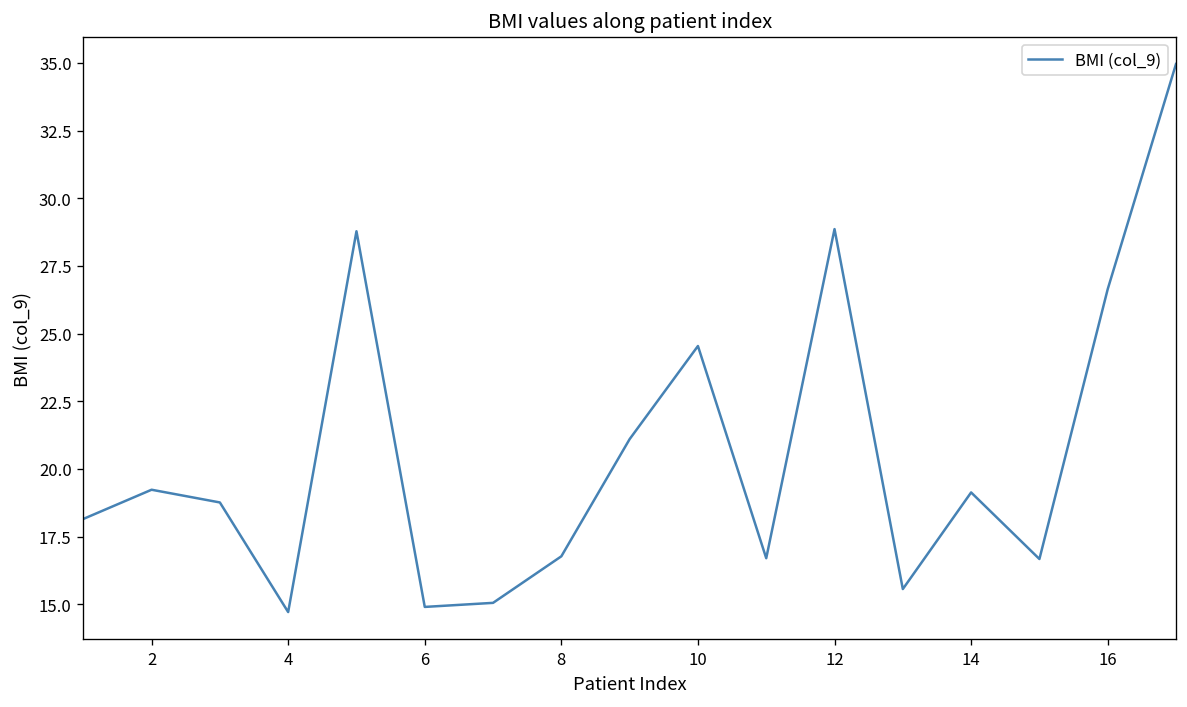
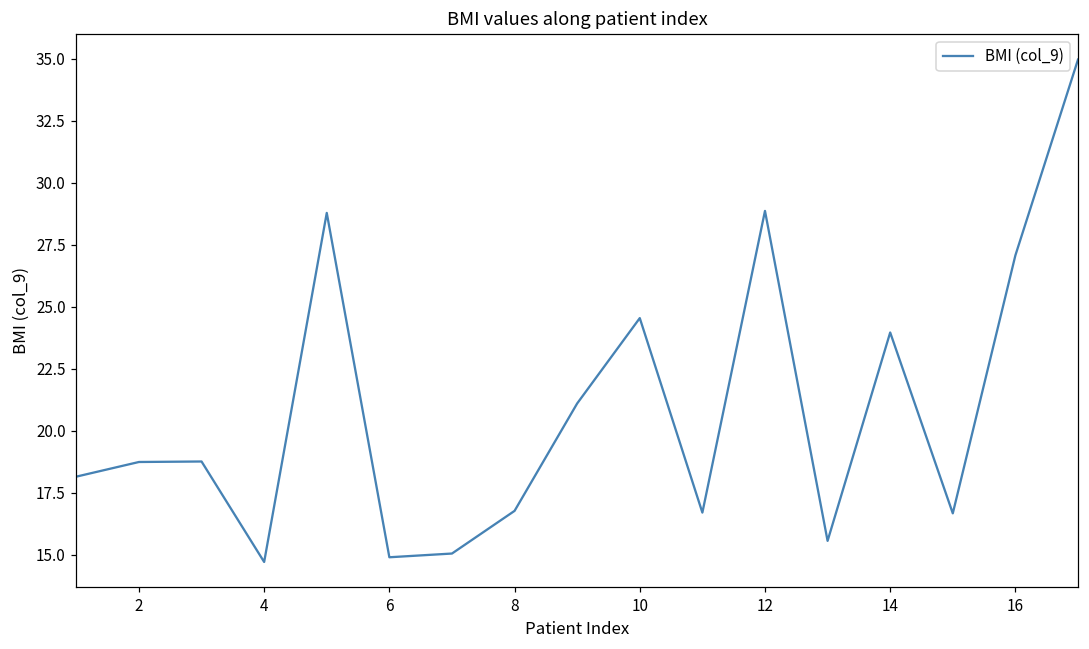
  {
-   "2": 19.2,
+   "2": 18.7,
    "4": 14.7,
    "6": 14.9,
    "8": 16.8,
    "10": 24.5,
    "12": 28.9,
-   "14": 19.1,
-   "16": 26.6
+   "14": 24.0,
+   "16": 27.1
  }
